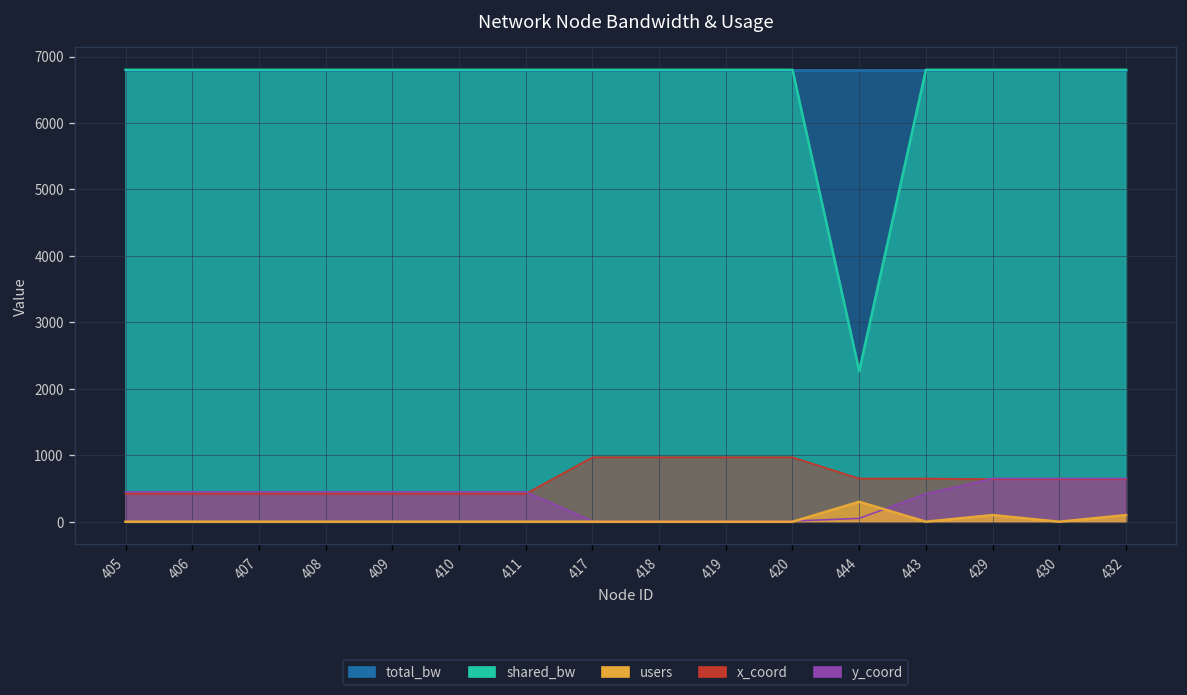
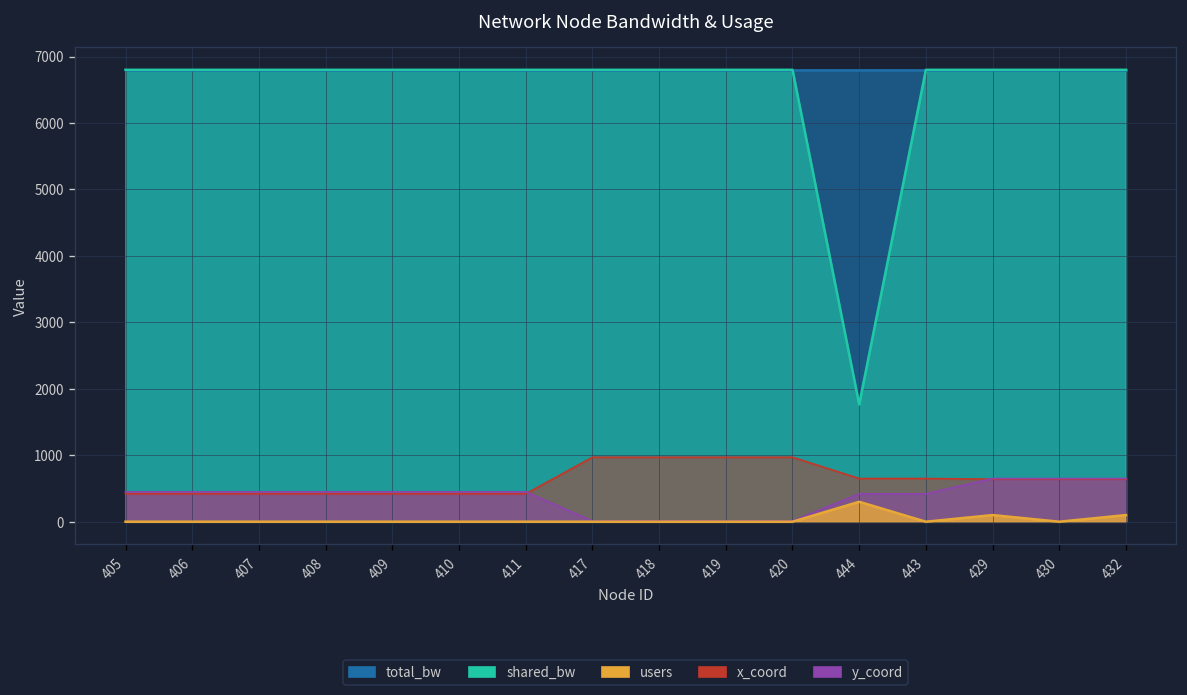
  {
    "total_bw": {
      "444": 6800
    },
    "shared_bw": {
-     "444": 2300
+     "444": 1800
    },
    "x_coord": {
      "417": 1000,
      "418": 1000,
      "419": 1000,
      "420": 1000,
      "444": 700,
      "443": 700
    },
    "y_coord": {
-     "444": 100,
+     "444": 400,
      "443": 400
    },
    "users": {
      "405": 0,
      "406": 0,
      "407": 0,
      "408": 0,
      "409": 0,
      "410": 0,
      "411": 0,
      "444": 300,
      "443": 0,
      "429": 100,
      "430": 0,
      "432": 100
    }
  }
